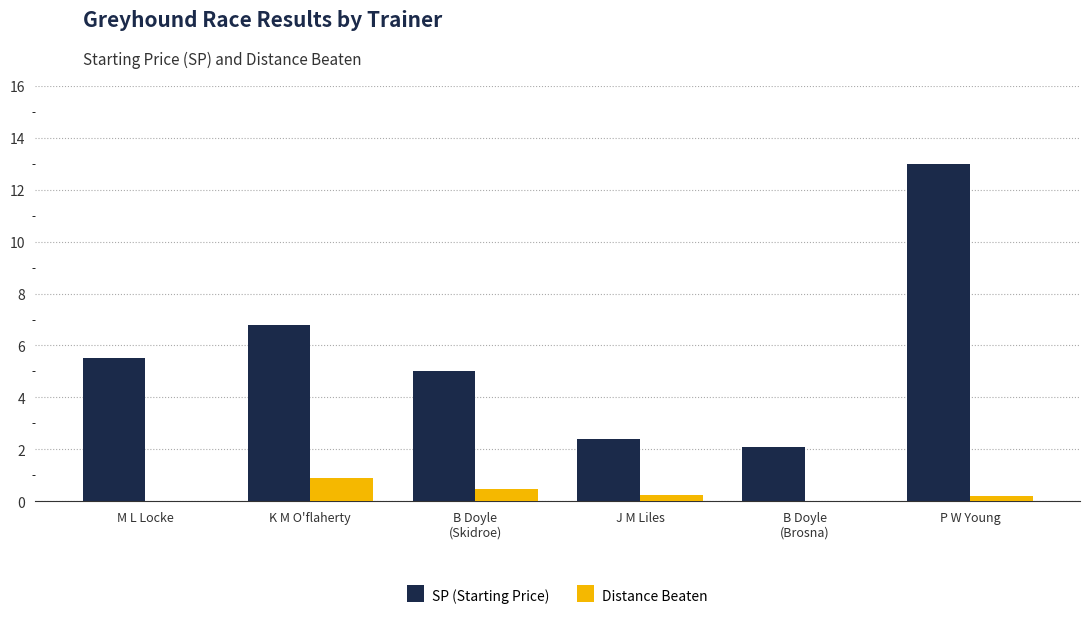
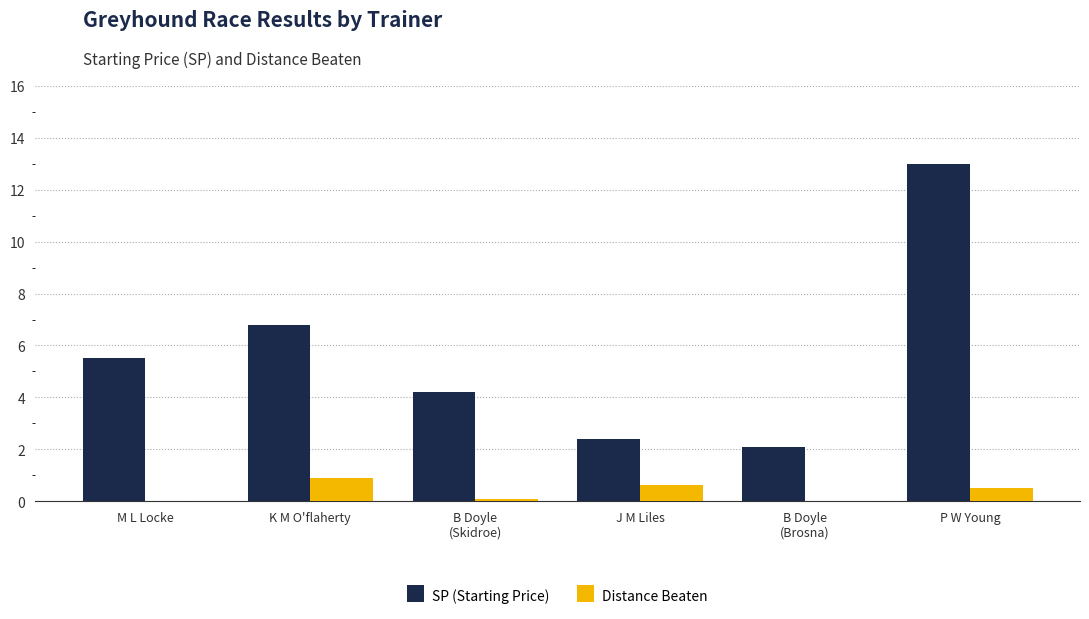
  {
    "SP (Starting Price)": {
      "M L Locke": 5.5,
      "K M O'flaherty": 6.8,
-     "B Doyle (Skidroe)": 5.0,
+     "B Doyle (Skidroe)": 4.2,
      "J M Liles": 2.4,
      "B Doyle (Brosna)": 2.1,
      "P W Young": 13.0
    },
    "Distance Beaten": {
      "M L Locke": 0.0,
      "K M O'flaherty": 0.9,
-     "B Doyle (Skidroe)": 0.5,
-     "J M Liles": 0.2,
+     "B Doyle (Skidroe)": 0.1,
+     "J M Liles": 0.6,
      "B Doyle (Brosna)": 0.0,
-     "P W Young": 0.2
+     "P W Young": 0.5
    }
  }
